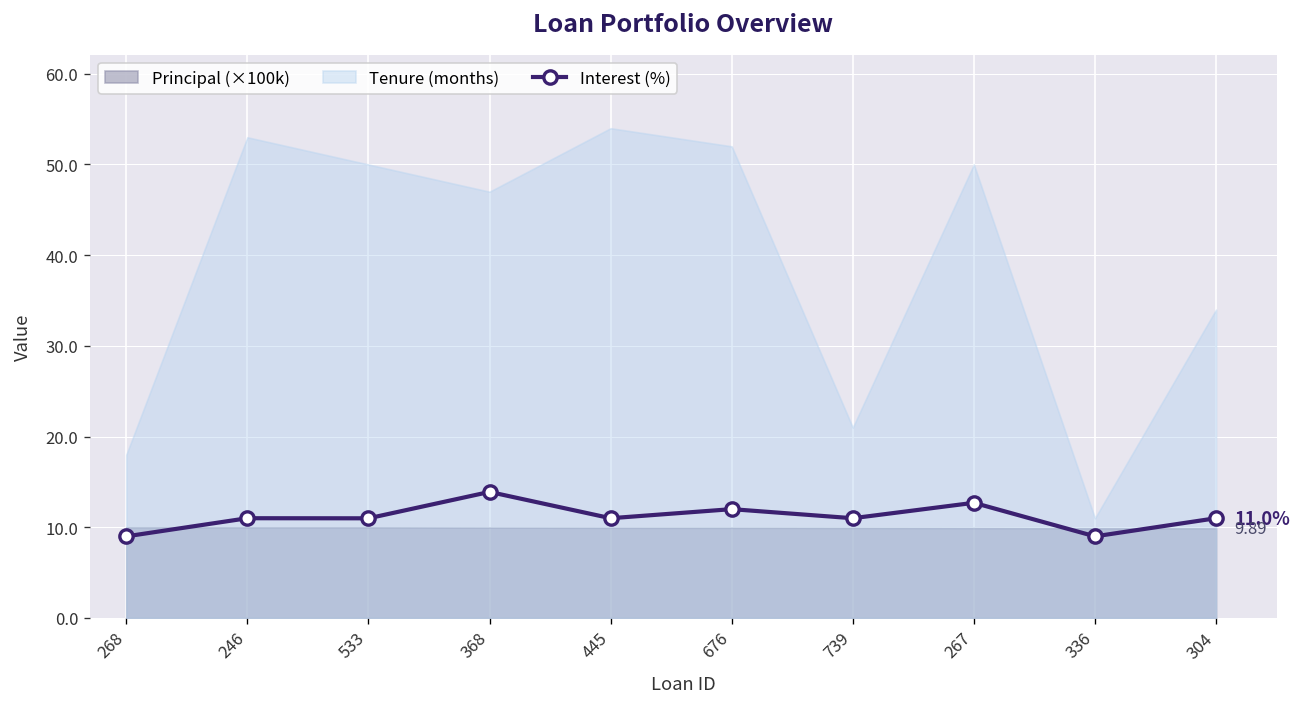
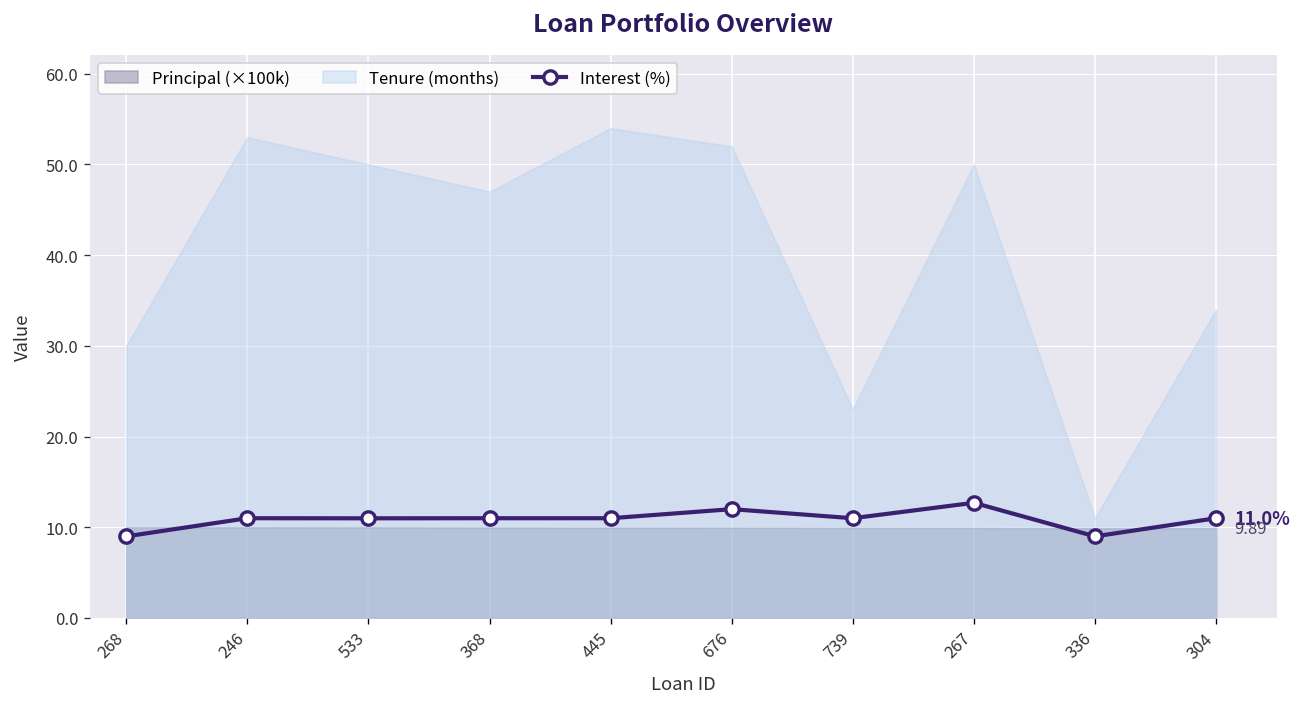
  {
    "Interest (%)": {
      "268": 9,
      "246": 11,
      "533": 11,
-     "368": 14,
+     "368": 11,
      "445": 11,
      "676": 12,
      "739": 11,
      "267": 13,
      "336": 9
    },
    "Principal (×100k)": {
      "268": 10,
      "246": 10,
      "533": 10,
      "368": 10,
      "445": 10,
      "676": 10,
      "739": 10,
      "267": 10,
      "336": 10
    },
    "Tenure (months)": {
-     "268": 18,
+     "268": 30,
      "246": 53,
      "533": 50,
      "368": 47,
      "445": 54,
      "676": 52,
-     "739": 21,
+     "739": 23,
      "267": 50,
      "336": 11,
      "304": 34
    }
  }
